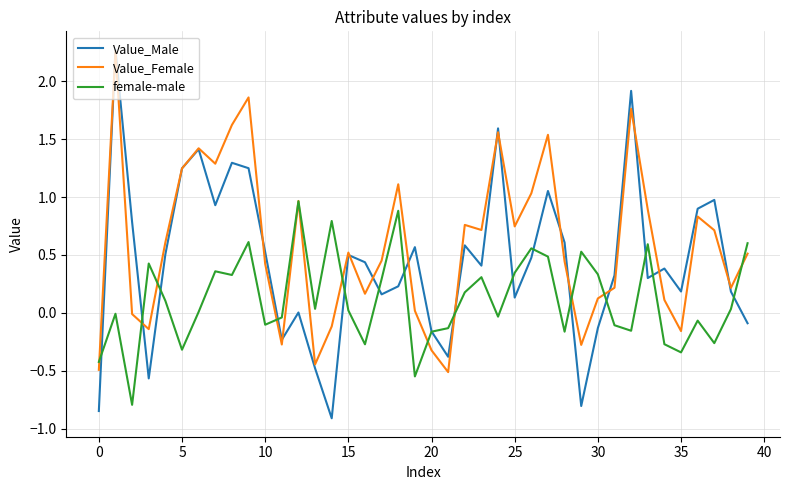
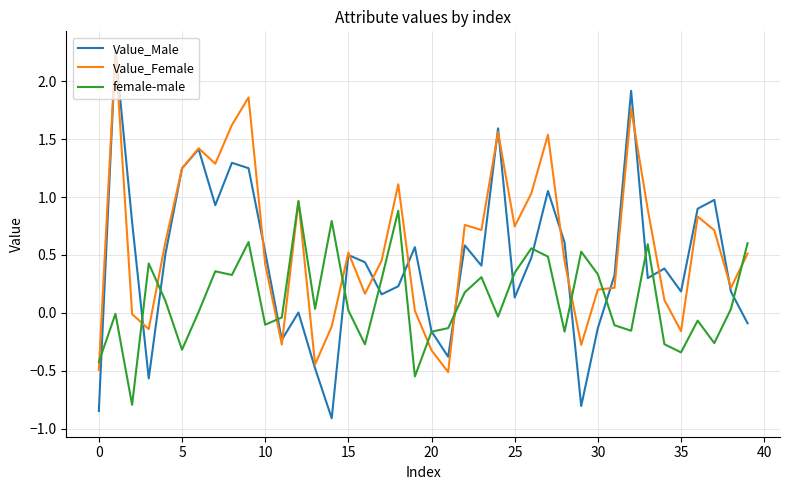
  {
    "Value_Male": {
      "0": -0.85,
      "10": 0.53,
      "25": 0.13,
      "30": -0.13,
      "35": 0.18
    },
    "Value_Female": {
      "0": -0.49,
      "10": 0.42,
      "20": -0.32,
      "25": 0.75,
-     "30": 0.12,
+     "30": 0.20,
      "35": -0.16
    },
    "female-male": {
      "0": -0.42,
      "5": -0.32,
      "10": -0.10,
      "15": 0.02,
      "25": 0.35,
      "30": 0.33,
      "35": -0.34
    }
  }
